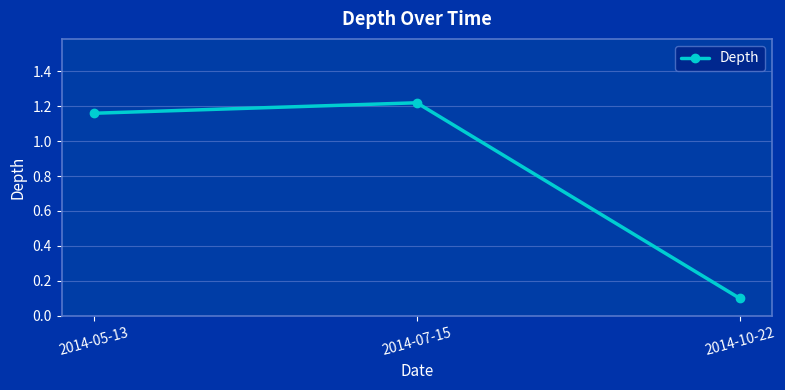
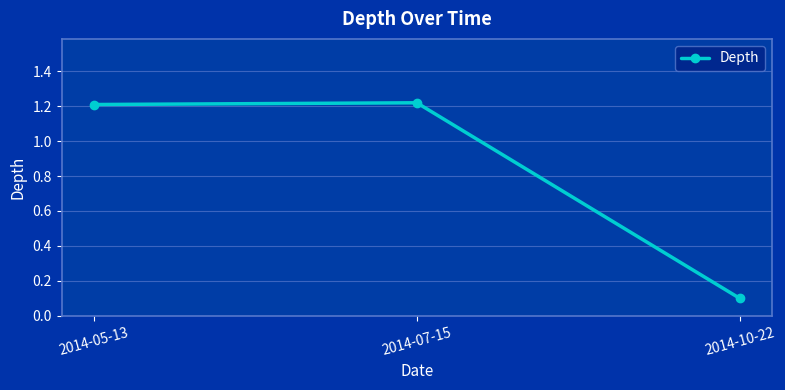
  {
-   "2014-05-13": 1.16,
+   "2014-05-13": 1.21,
    "2014-07-15": 1.22,
    "2014-10-22": 0.10
  }
